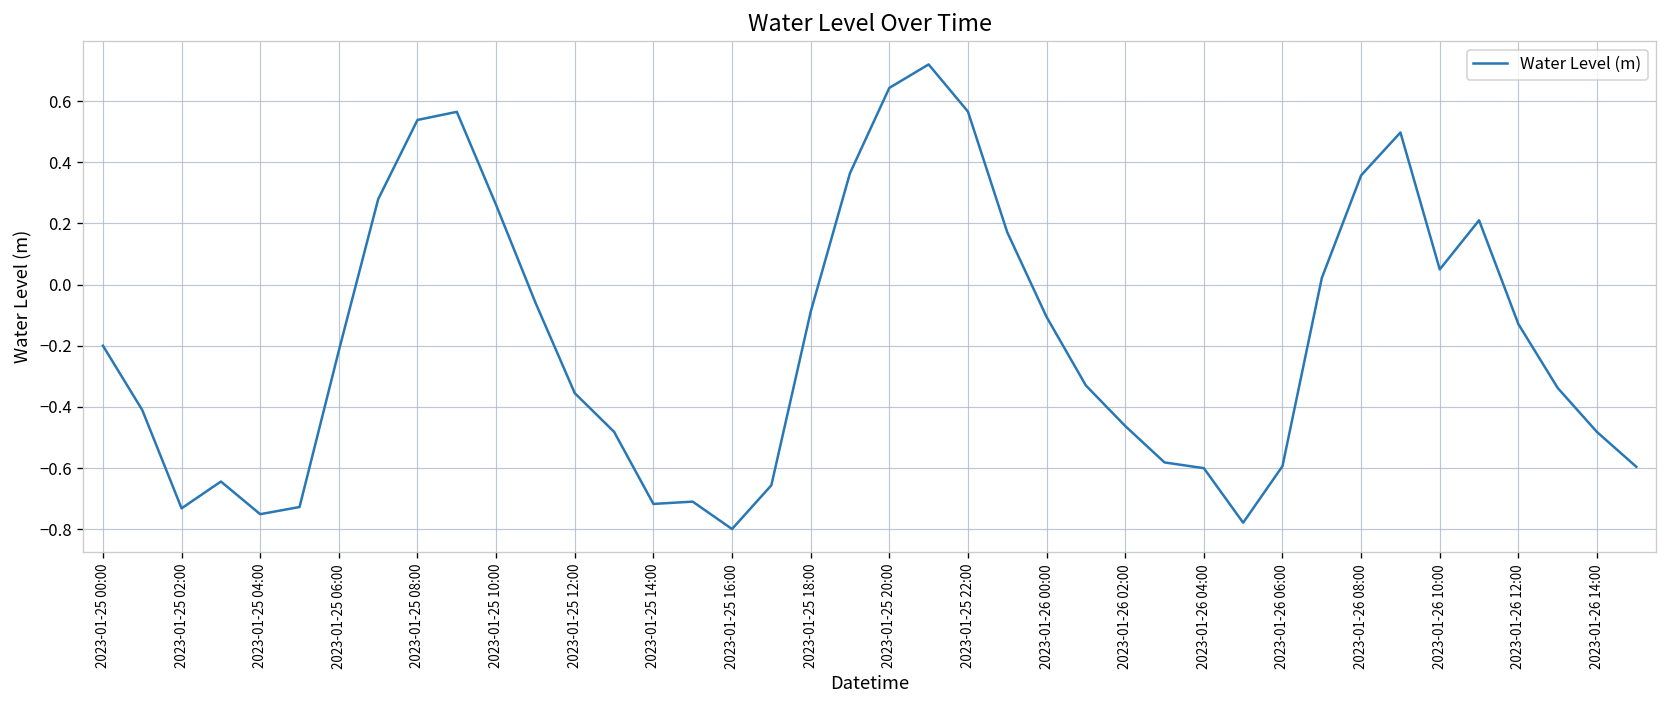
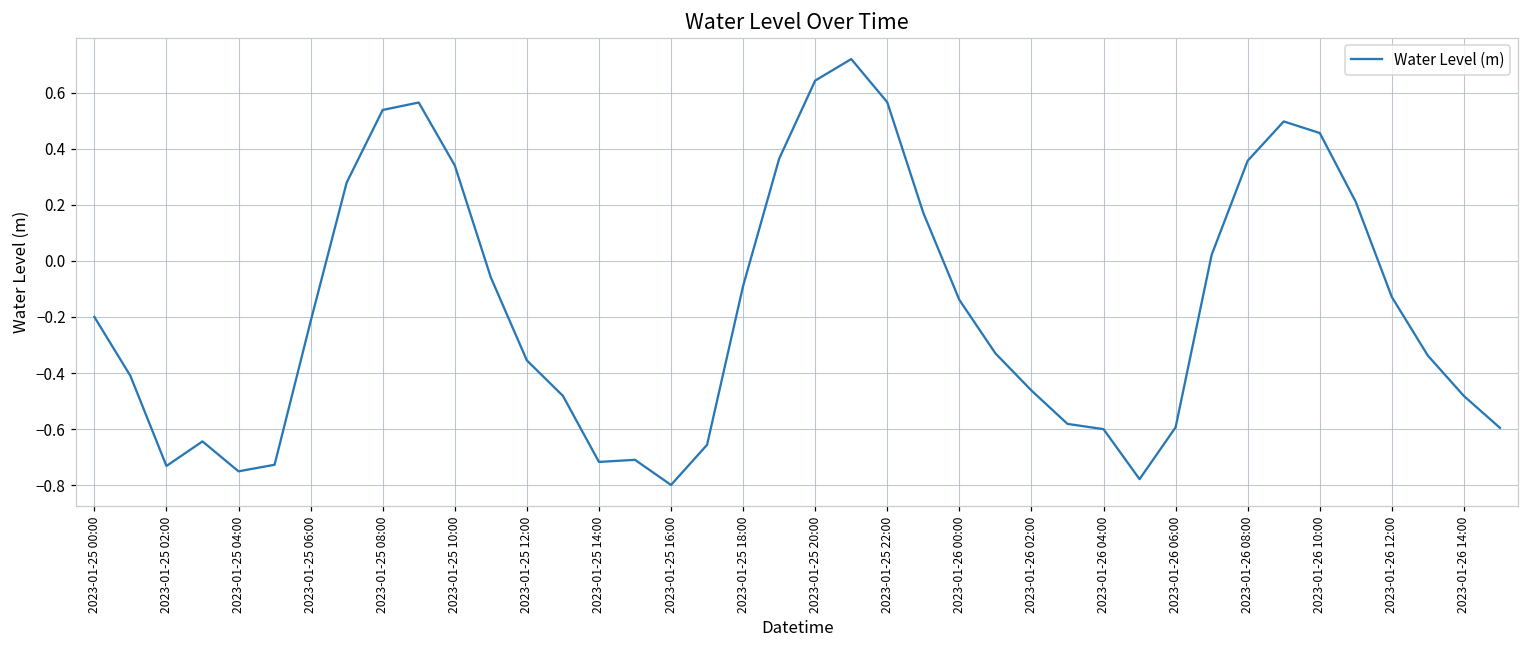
  {
    "2023-01-25 00:00": -0.20,
    "2023-01-25 02:00": -0.73,
    "2023-01-25 04:00": -0.75,
    "2023-01-25 06:00": -0.22,
    "2023-01-25 08:00": 0.54,
-   "2023-01-25 10:00": 0.26,
+   "2023-01-25 10:00": 0.34,
    "2023-01-25 12:00": -0.35,
    "2023-01-25 14:00": -0.72,
    "2023-01-25 16:00": -0.80,
    "2023-01-25 18:00": -0.09,
    "2023-01-25 20:00": 0.64,
    "2023-01-25 22:00": 0.57,
-   "2023-01-26 00:00": -0.11,
+   "2023-01-26 00:00": -0.14,
    "2023-01-26 02:00": -0.46,
    "2023-01-26 04:00": -0.60,
    "2023-01-26 06:00": -0.59,
    "2023-01-26 08:00": 0.36,
-   "2023-01-26 10:00": 0.05,
+   "2023-01-26 10:00": 0.46,
    "2023-01-26 12:00": -0.13,
    "2023-01-26 14:00": -0.48
  }
